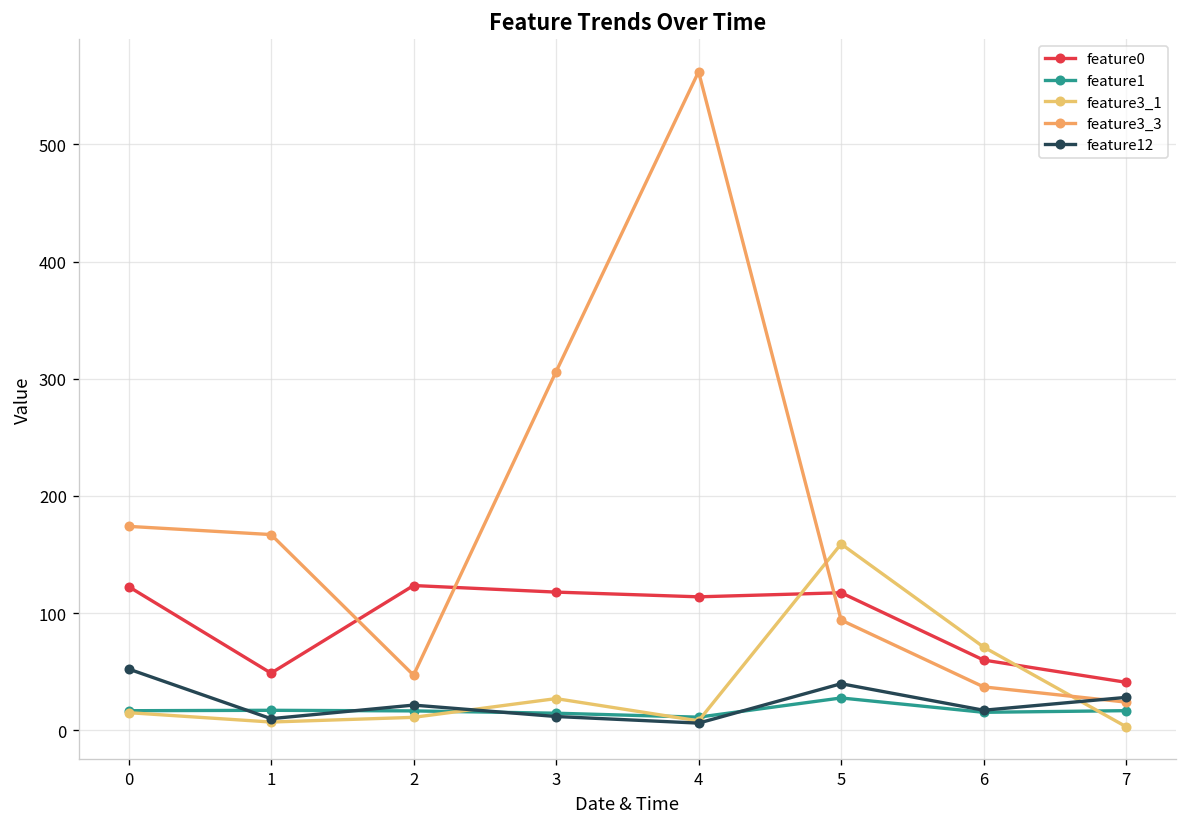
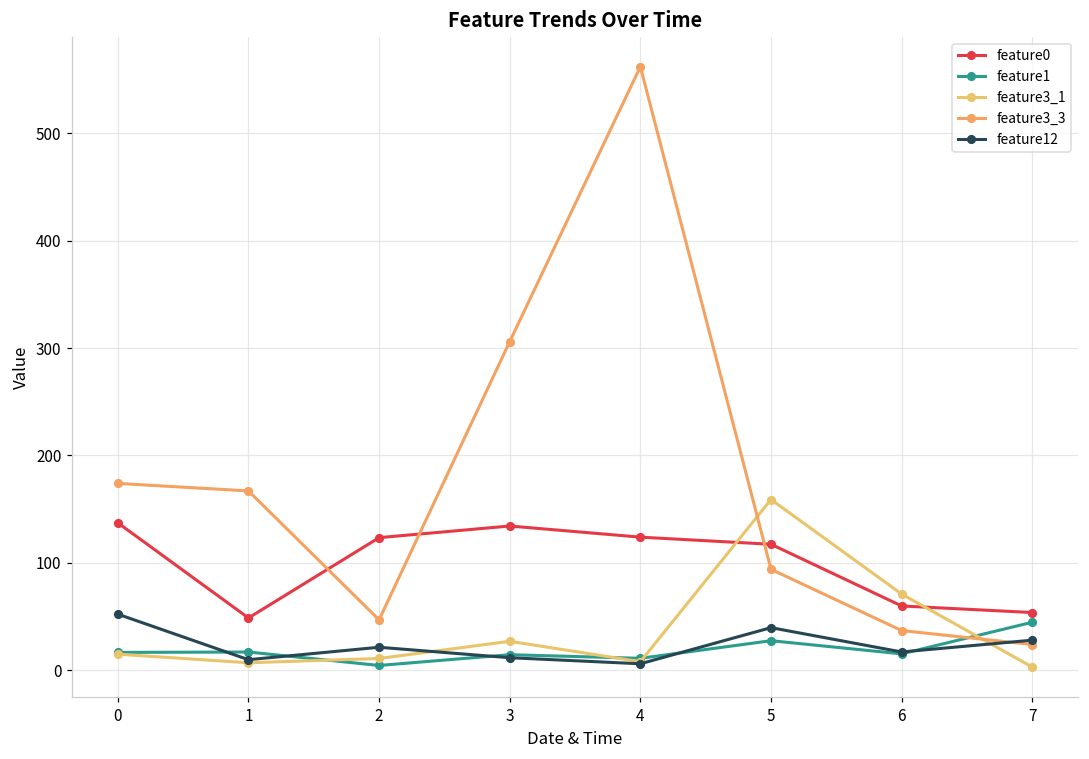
  {
    "feature0": {
-     "0": 120,
+     "0": 140,
      "1": 50,
      "2": 120,
-     "3": 120,
-     "4": 110,
+     "3": 130,
+     "4": 120,
      "5": 120,
      "6": 60,
-     "7": 40
+     "7": 50
    },
    "feature1": {
      "1": 20,
-     "2": 20,
+     "2": 0,
      "3": 10,
      "4": 10,
      "5": 30,
-     "7": 20
+     "7": 40
    },
    "feature12": {
      "0": 50,
      "1": 10,
      "2": 20,
      "3": 10,
      "5": 40,
      "7": 30
    }
  }
